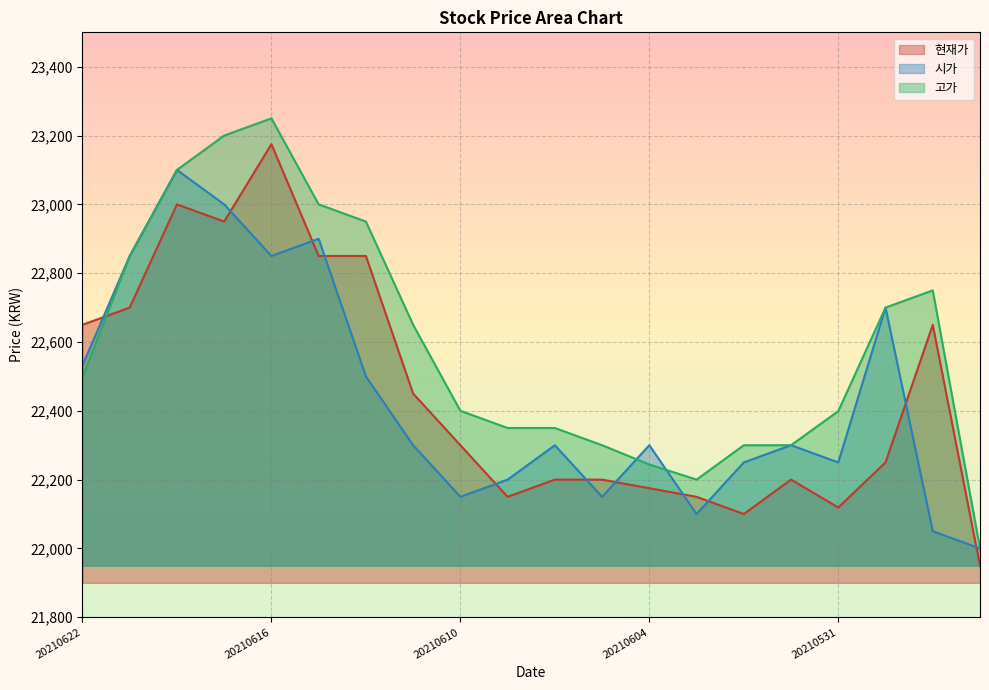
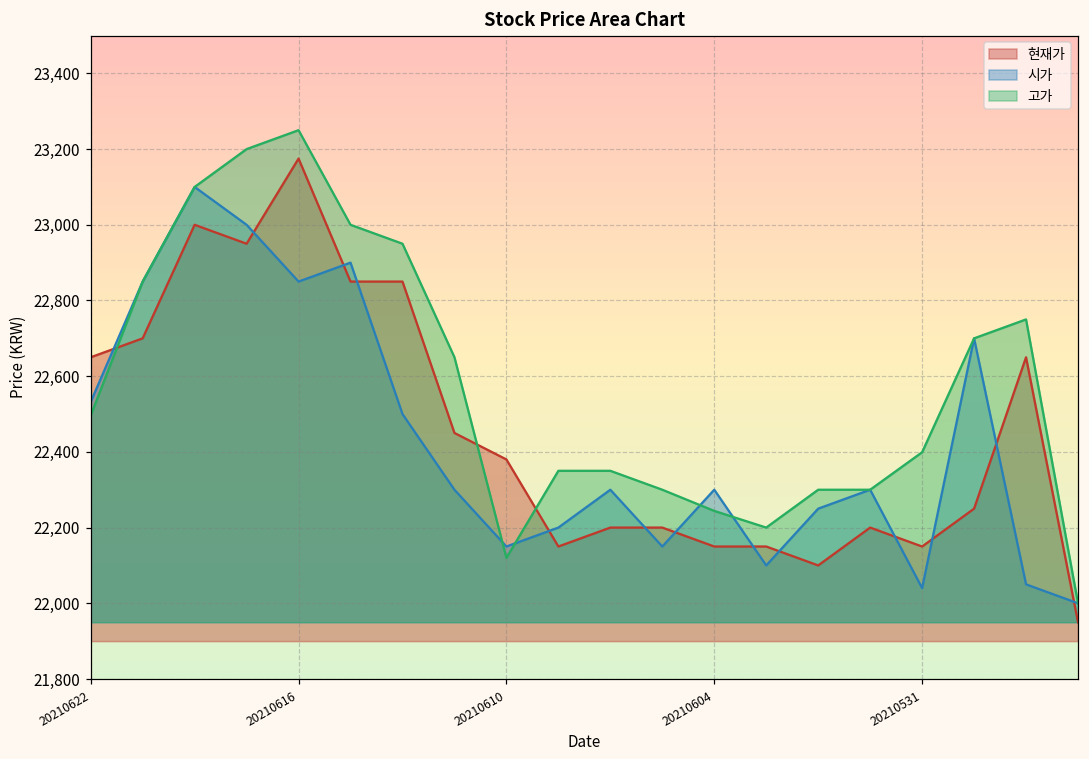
  {
    "현재가": {
      "20210622": "22,650",
      "20210616": "23,180",
-     "20210610": "22,300",
-     "20210604": "22,180",
-     "20210531": "22,120"
+     "20210610": "22,380",
+     "20210604": "22,150",
+     "20210531": "22,150"
    },
    "시가": {
      "20210622": "22,530",
      "20210616": "22,850",
      "20210610": "22,150",
      "20210604": "22,300",
-     "20210531": "22,250"
+     "20210531": "22,040"
    },
    "고가": {
      "20210622": "22,500",
      "20210616": "23,250",
-     "20210610": "22,400",
+     "20210610": "22,120",
      "20210604": "22,240",
      "20210531": "22,400"
    }
  }
